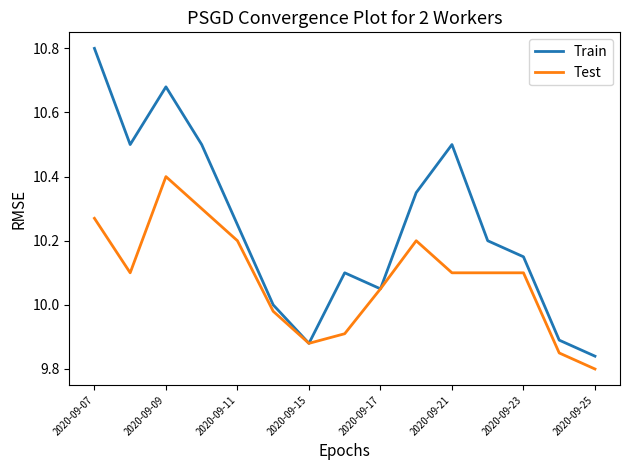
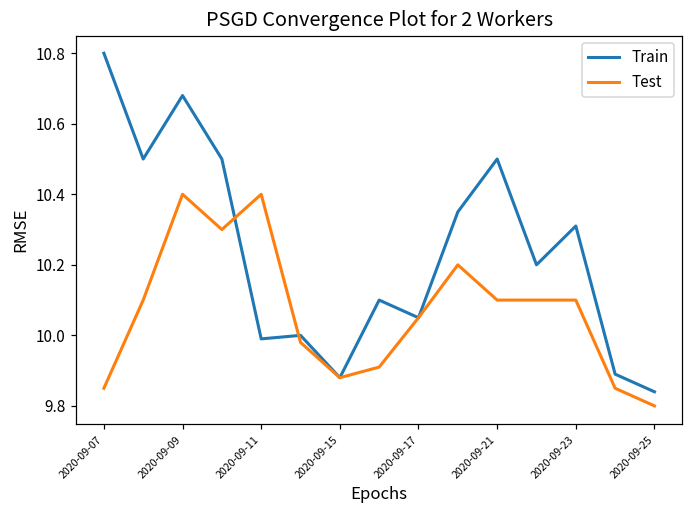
  {
    "Train": {
      "2020-09-07": 10.80,
      "2020-09-09": 10.68,
-     "2020-09-11": 10.25,
+     "2020-09-11": 9.99,
      "2020-09-21": 10.50,
-     "2020-09-23": 10.15,
+     "2020-09-23": 10.31,
      "2020-09-25": 9.84
    },
    "Test": {
-     "2020-09-07": 10.27,
+     "2020-09-07": 9.85,
      "2020-09-09": 10.40,
-     "2020-09-11": 10.2,
+     "2020-09-11": 10.4,
      "2020-09-21": 10.10,
      "2020-09-23": 10.10,
      "2020-09-25": 9.80
    }
  }
